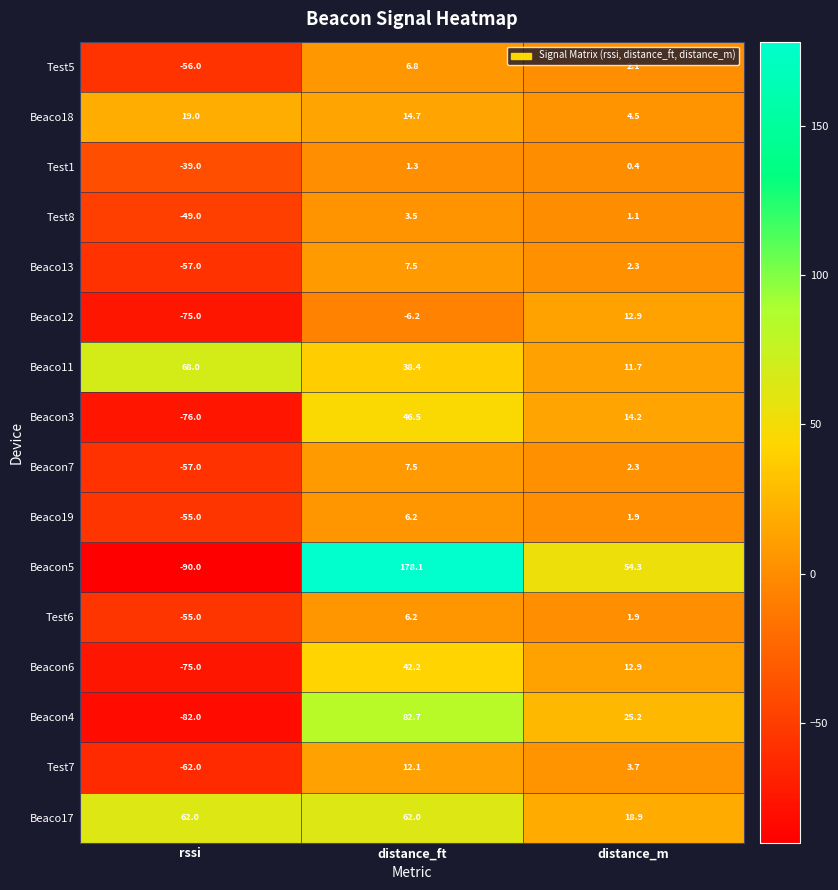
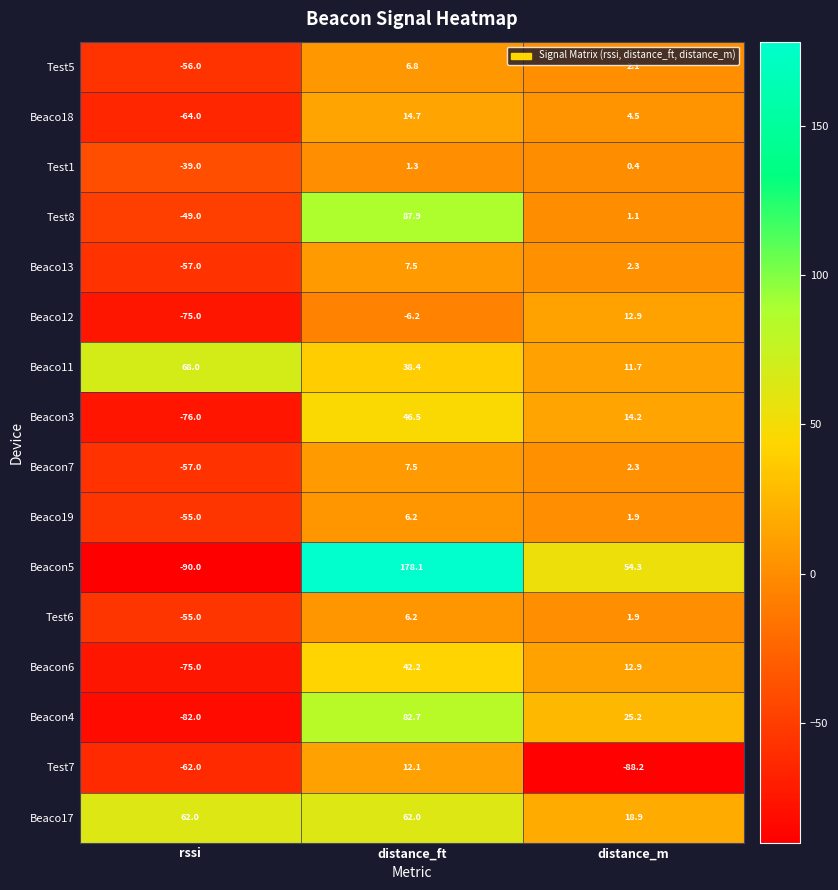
  {
    "Test5": {
      "rssi": -56.0,
      "distance_ft": 6.8
    },
    "Beaco18": {
-     "rssi": 19.0,
+     "rssi": -64.0,
      "distance_ft": 14.7,
      "distance_m": 4.5
    },
    "Test1": {
      "rssi": -39.0,
      "distance_ft": 1.3,
      "distance_m": 0.4
    },
    "Test8": {
      "rssi": -49.0,
-     "distance_ft": 3.5,
+     "distance_ft": 87.9,
      "distance_m": 1.1
    },
    "Beaco13": {
      "rssi": -57.0,
      "distance_ft": 7.5,
      "distance_m": 2.3
    },
    "Beaco12": {
      "rssi": -75.0,
      "distance_ft": -6.2,
      "distance_m": 12.9
    },
    "Beaco11": {
      "rssi": 68.0,
      "distance_ft": 38.4,
      "distance_m": 11.7
    },
    "Beacon3": {
      "rssi": -76.0,
      "distance_ft": 46.5,
      "distance_m": 14.2
    },
    "Beacon7": {
      "rssi": -57.0,
      "distance_ft": 7.5,
      "distance_m": 2.3
    },
    "Beaco19": {
      "rssi": -55.0,
      "distance_ft": 6.2,
      "distance_m": 1.9
    },
    "Beacon5": {
      "rssi": -90.0,
      "distance_ft": 178.1,
      "distance_m": 54.3
    },
    "Test6": {
      "rssi": -55.0,
      "distance_ft": 6.2,
      "distance_m": 1.9
    },
    "Beacon6": {
      "rssi": -75.0,
      "distance_ft": 42.2,
      "distance_m": 12.9
    },
    "Beacon4": {
      "rssi": -82.0,
      "distance_ft": 82.7,
      "distance_m": 25.2
    },
    "Test7": {
      "rssi": -62.0,
      "distance_ft": 12.1,
-     "distance_m": 3.7
+     "distance_m": -88.2
    },
    "Beaco17": {
      "rssi": 62.0,
      "distance_ft": 62.0,
      "distance_m": 18.9
    }
  }
